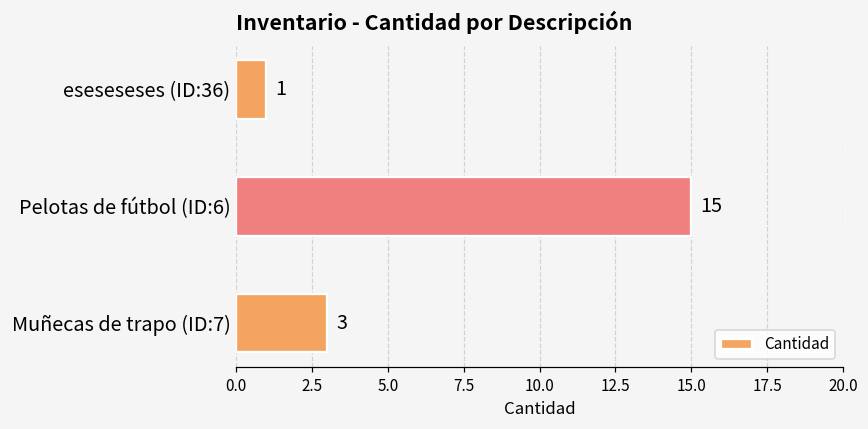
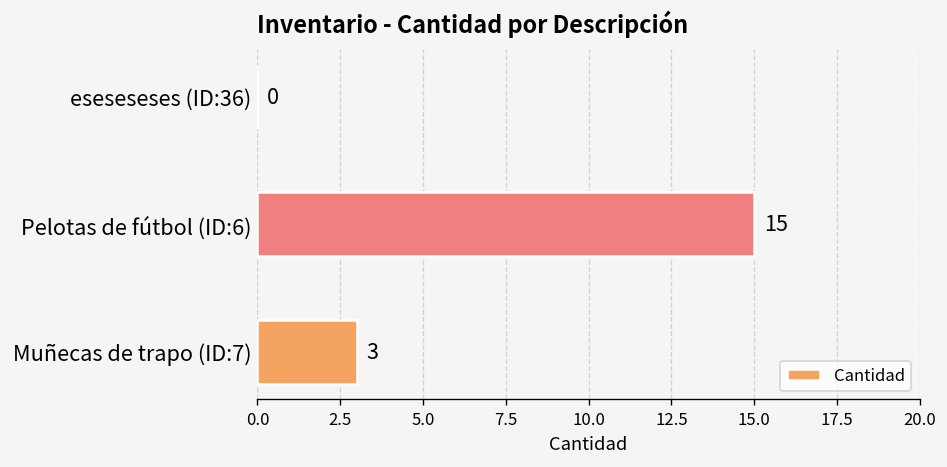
  {
-   "eseseseses (ID:36)": 1,
+   "eseseseses (ID:36)": 0,
    "Pelotas de fútbol (ID:6)": 15,
    "Muñecas de trapo (ID:7)": 3
  }
